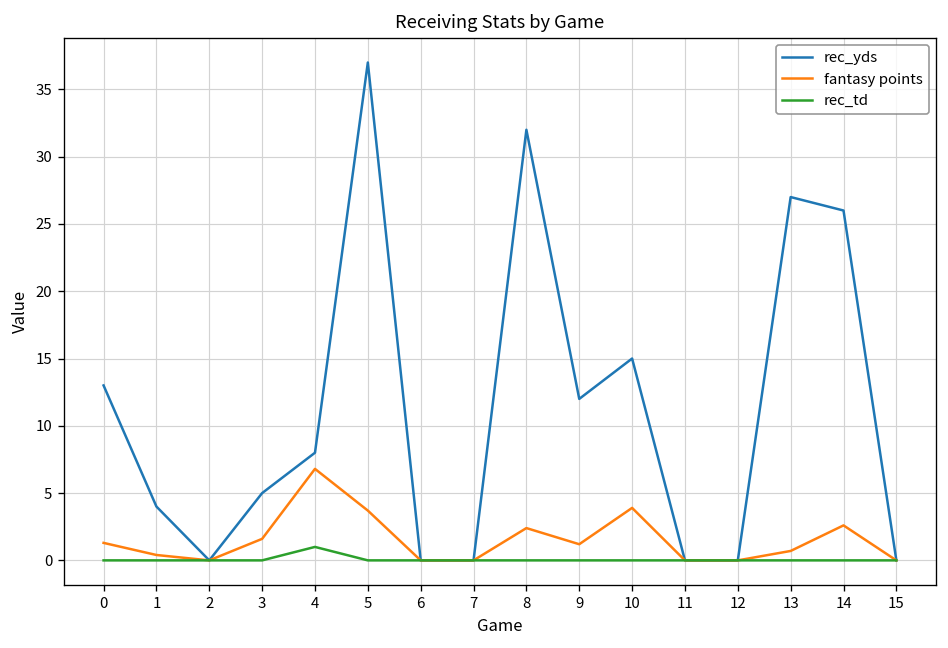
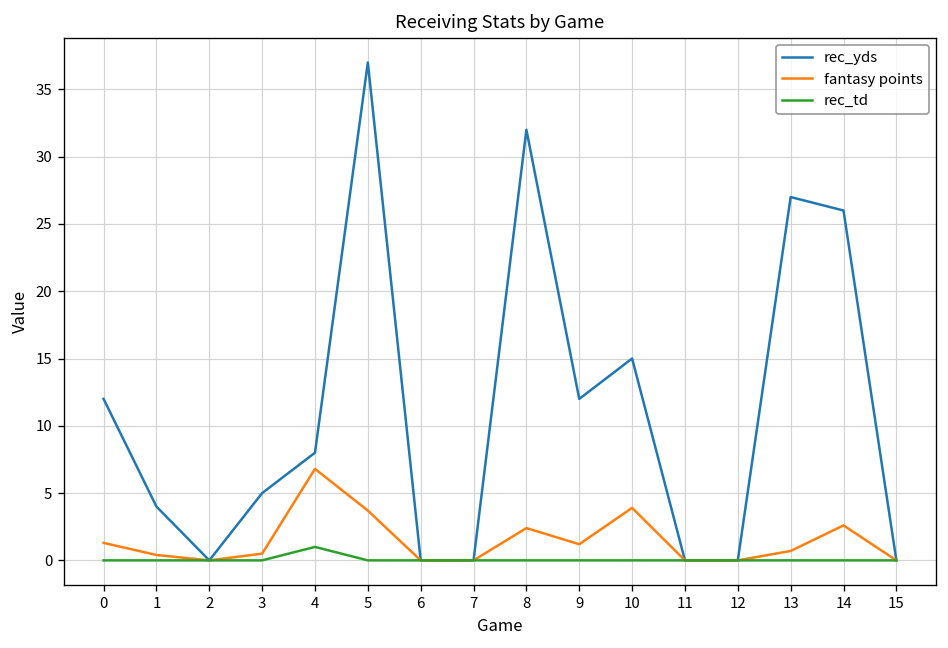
  {
    "rec_yds": {
-     "0": 13,
+     "0": 12,
      "1": 4,
      "3": 5,
      "4": 8,
      "5": 37,
      "8": 32,
      "9": 12,
      "10": 15,
      "13": 27,
      "14": 26
    },
    "fantasy points": {
      "0": 1.3,
      "1": 0.4,
-     "3": 1.6,
+     "3": 0.5,
      "4": 6.8,
      "5": 3.7,
      "8": 2.4,
      "9": 1.2,
      "10": 3.9,
      "13": 0.7,
      "14": 2.6
    },
    "rec_td": {
      "0": 0.0,
      "1": 0.0,
      "3": 0.0,
      "4": 1.0,
      "5": 0.0,
      "8": 0.0,
      "9": 0.0,
      "10": 0.0,
      "13": 0.0,
      "14": 0.0
    }
  }
